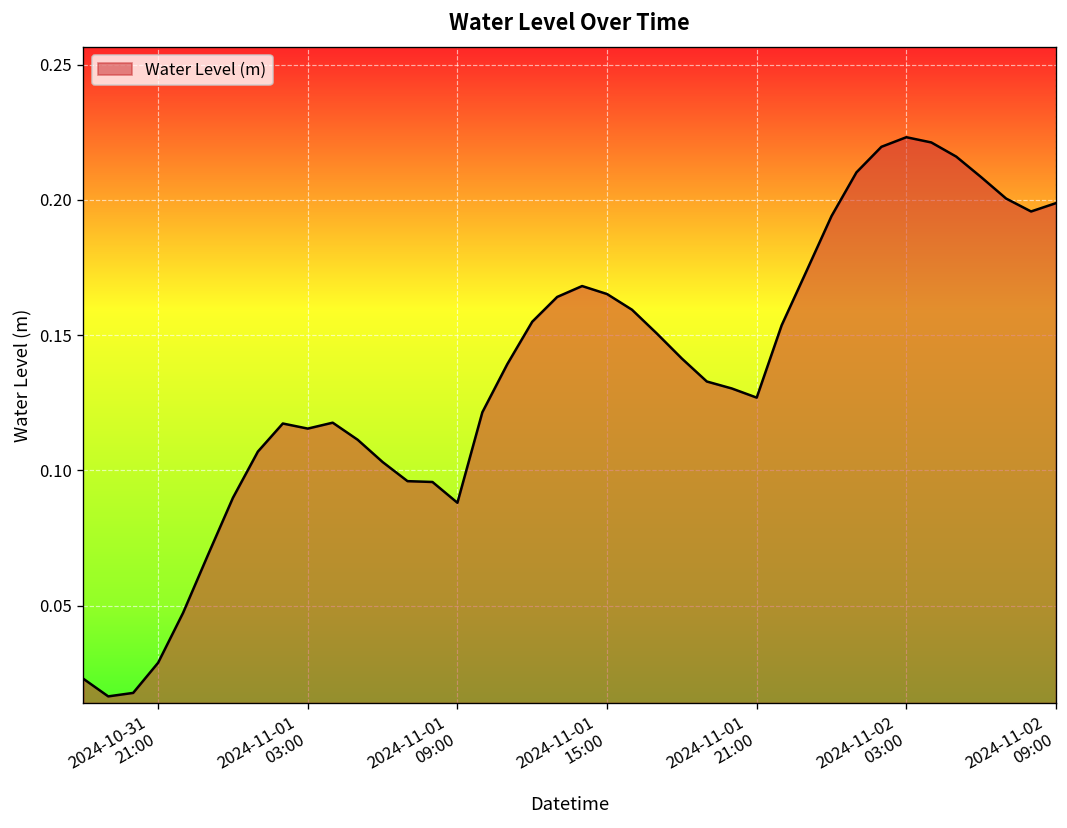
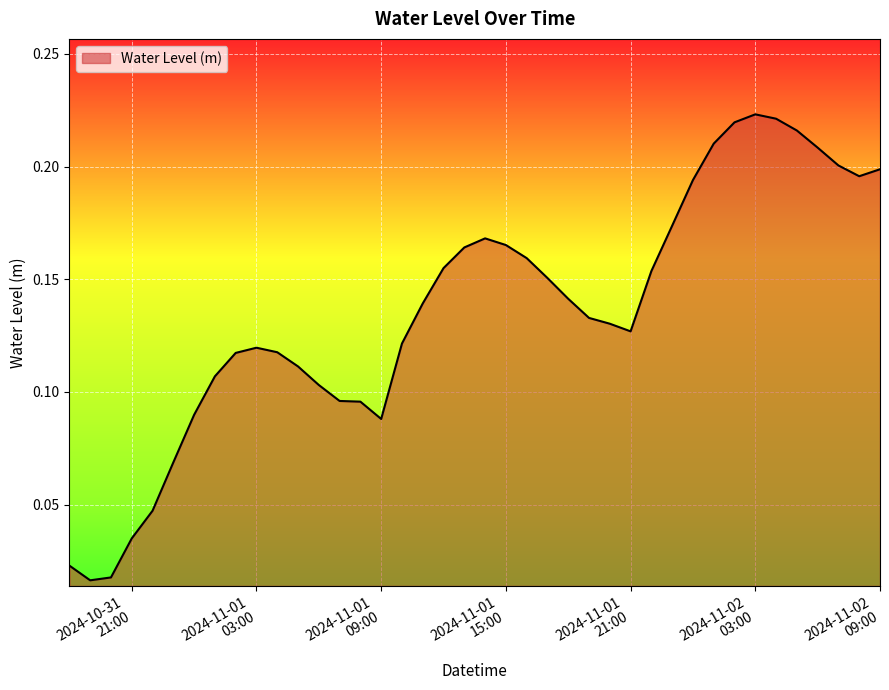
  {
-   "2024-10-31 21:00": 0.029,
-   "2024-11-01 03:00": 0.115,
+   "2024-10-31 21:00": 0.035,
+   "2024-11-01 03:00": 0.120,
    "2024-11-01 09:00": 0.088,
    "2024-11-01 15:00": 0.165,
    "2024-11-01 21:00": 0.127,
    "2024-11-02 03:00": 0.223,
    "2024-11-02 09:00": 0.199
  }
